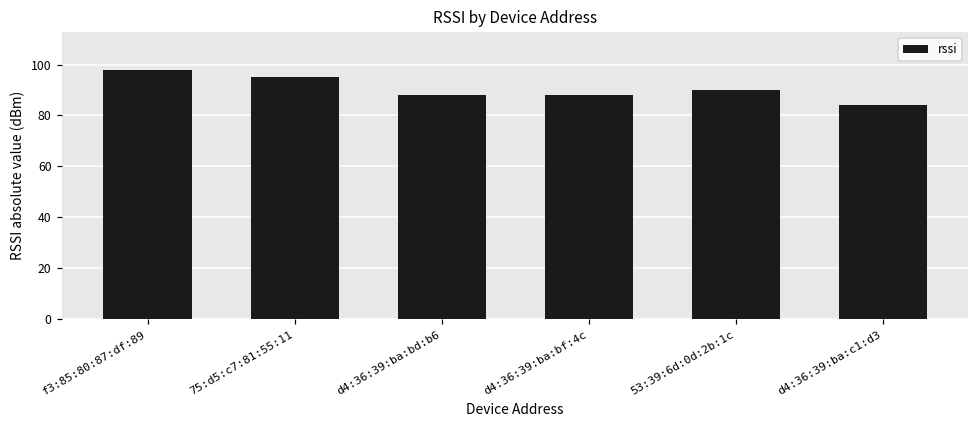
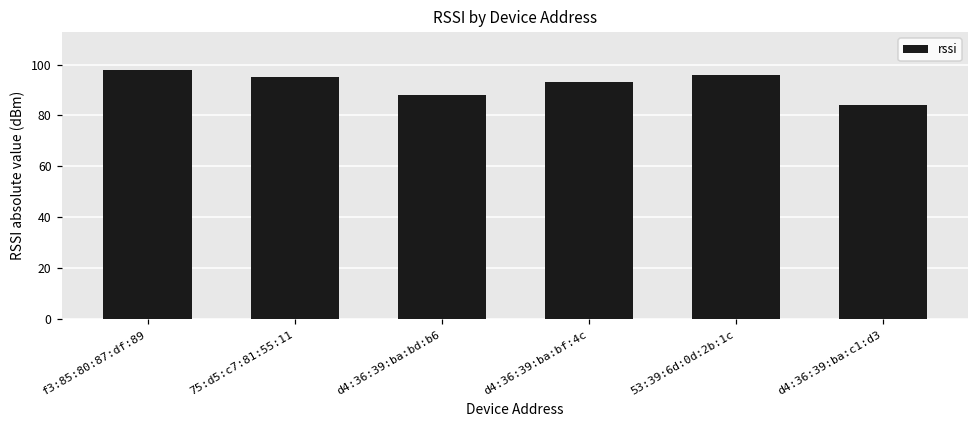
  {
    "f3:85:80:87:df:89": 98,
    "75:d5:c7:81:55:11": 95,
    "d4:36:39:ba:bd:b6": 88,
-   "d4:36:39:ba:bf:4c": 88,
-   "53:39:6d:0d:2b:1c": 90,
+   "d4:36:39:ba:bf:4c": 93,
+   "53:39:6d:0d:2b:1c": 96,
    "d4:36:39:ba:c1:d3": 84
  }
